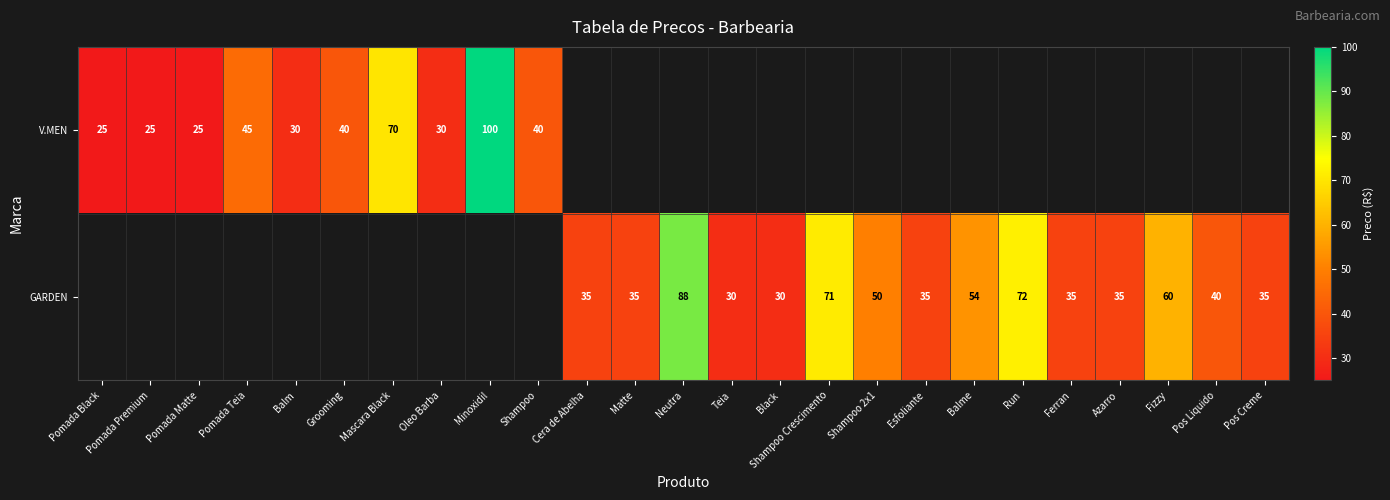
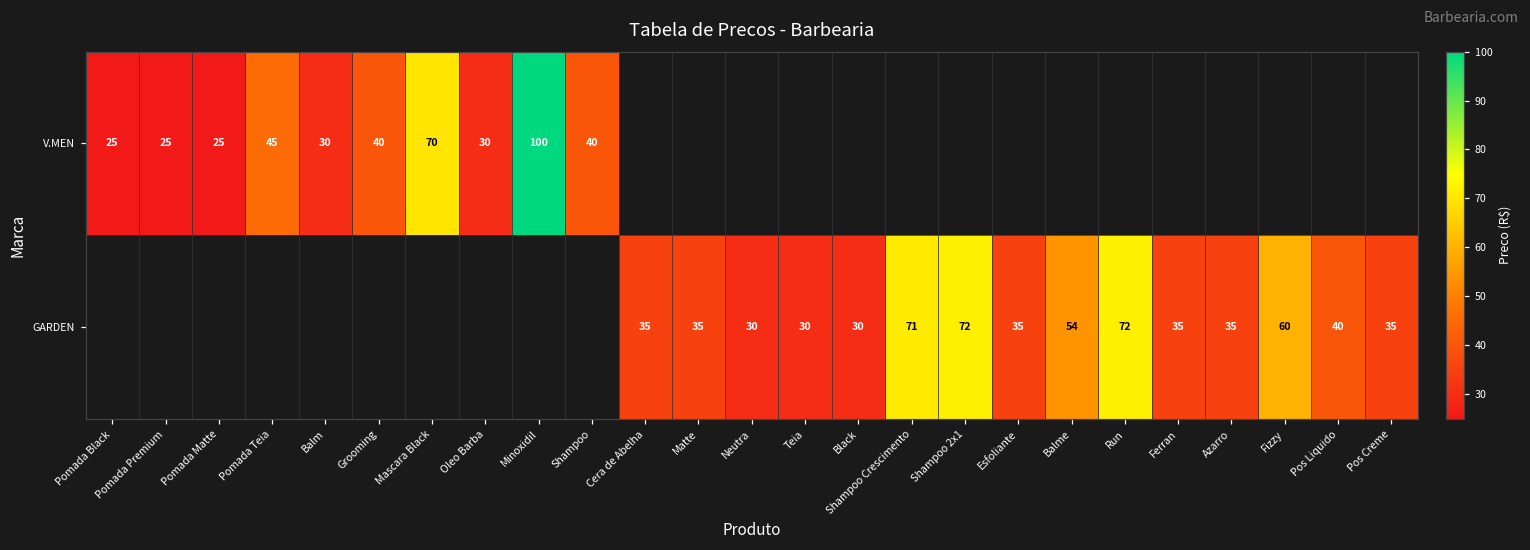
  {
    "V.MEN": {
      "Pomada Black": 25,
      "Pomada Premium": 25,
      "Pomada Matte": 25,
      "Pomada Teia": 45,
      "Balm": 30,
      "Grooming": 40,
      "Mascara Black": 70,
      "Oleo Barba": 30,
      "Minoxidil": 100,
      "Shampoo": 40
    },
    "GARDEN": {
      "Cera de Abelha": 35,
      "Matte": 35,
-     "Neutra": 88,
+     "Neutra": 30,
      "Teia": 30,
      "Black": 30,
      "Shampoo Crescimento": 71,
-     "Shampoo 2x1": 50,
+     "Shampoo 2x1": 72,
      "Esfoliante": 35,
      "Balme": 54,
      "Run": 72,
      "Ferran": 35,
      "Azarro": 35,
      "Fizzy": 60,
      "Pos Liquido": 40,
      "Pos Creme": 35
    }
  }
